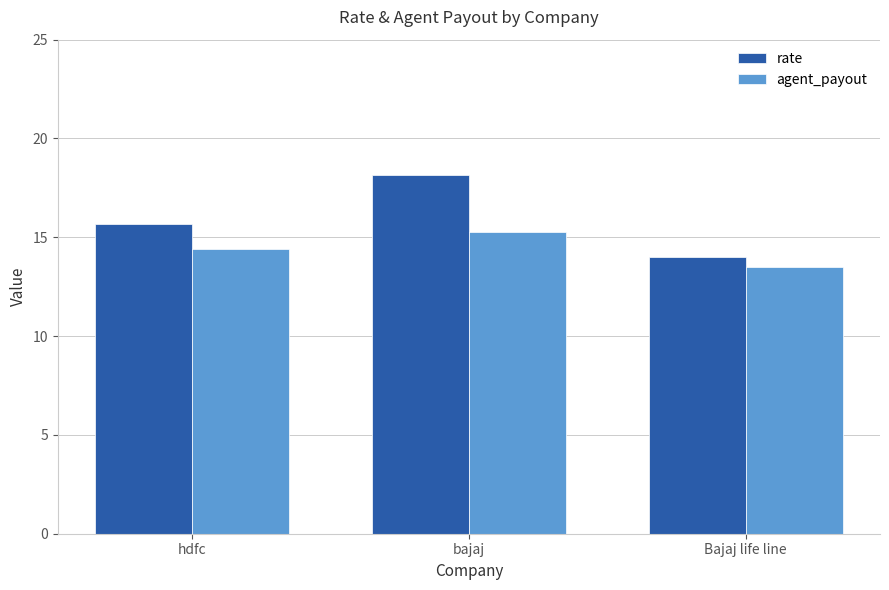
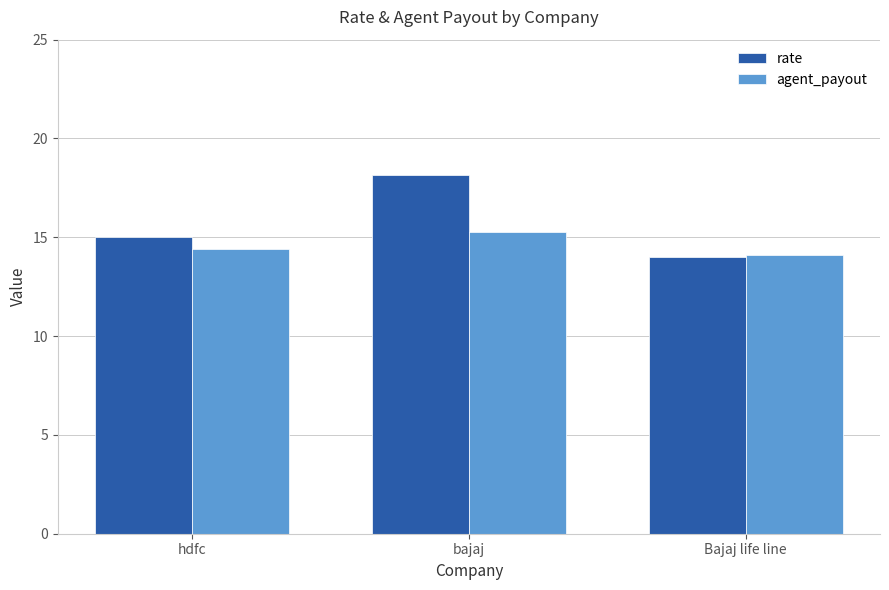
  {
    "rate": {
-     "hdfc": 15.7,
+     "hdfc": 15.0,
      "bajaj": 18.2,
      "Bajaj life line": 14.0
    },
    "agent_payout": {
      "hdfc": 14.4,
      "bajaj": 15.3,
-     "Bajaj life line": 13.5
+     "Bajaj life line": 14.1
    }
  }
